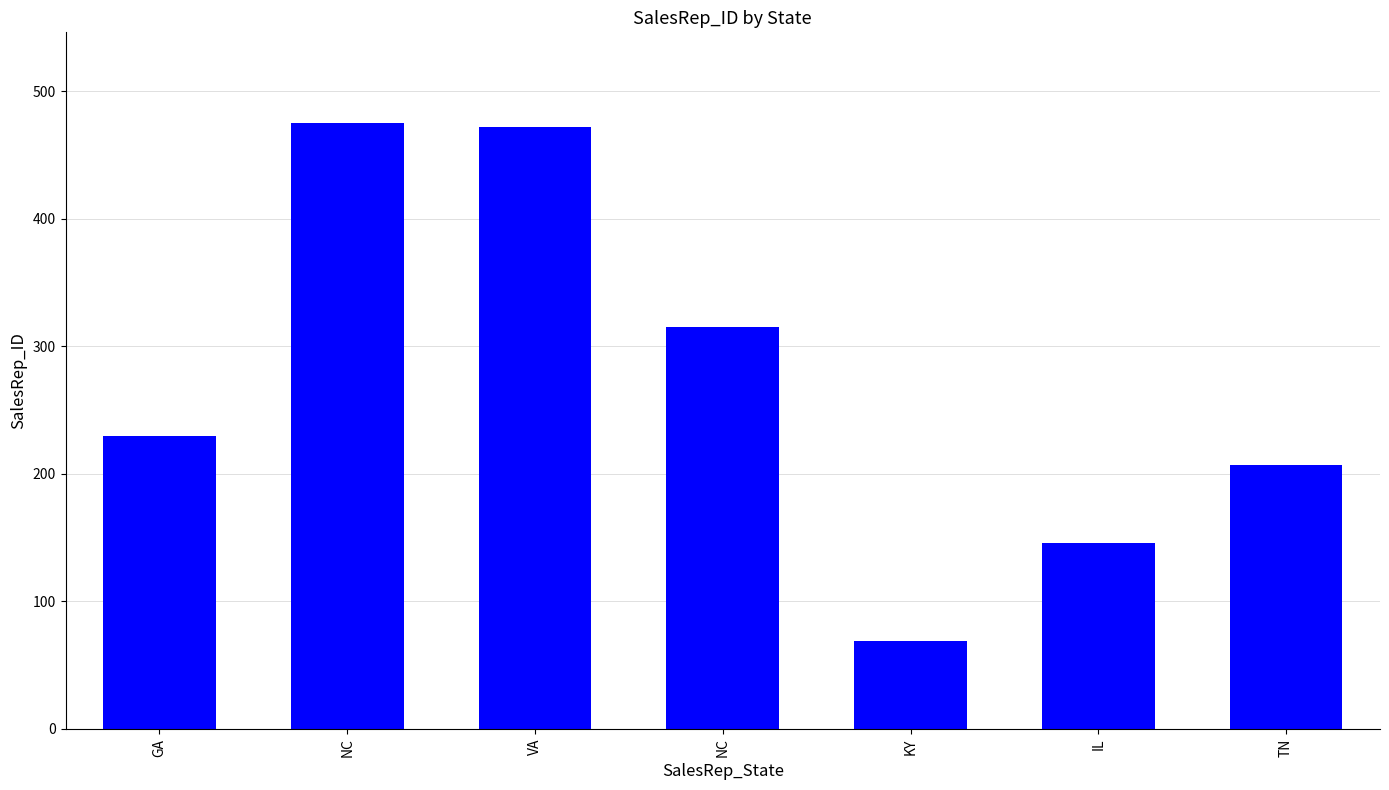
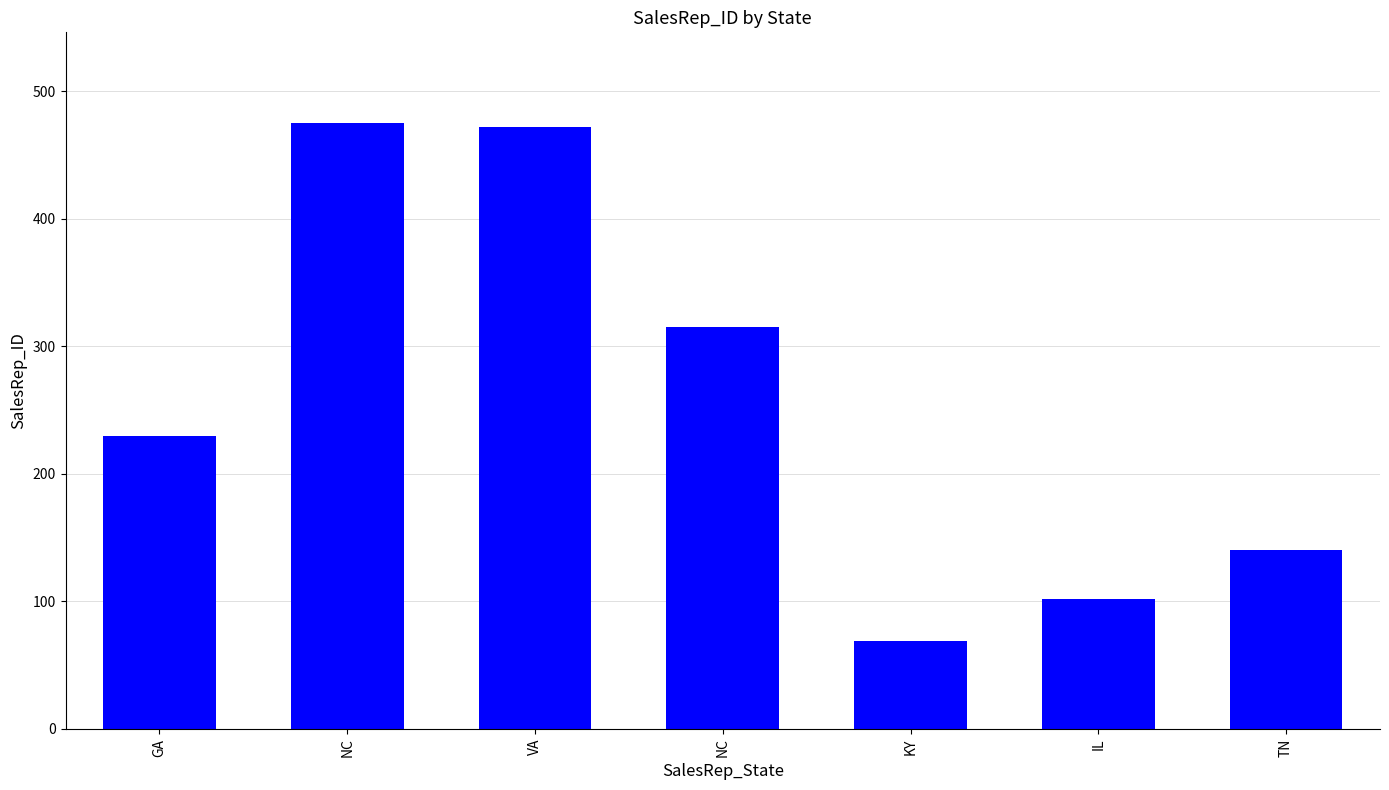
  {
    "GA": 230,
    "VA": 472,
    "KY": 69,
-   "IL": 146,
-   "TN": 207
+   "IL": 102,
+   "TN": 140
  }
